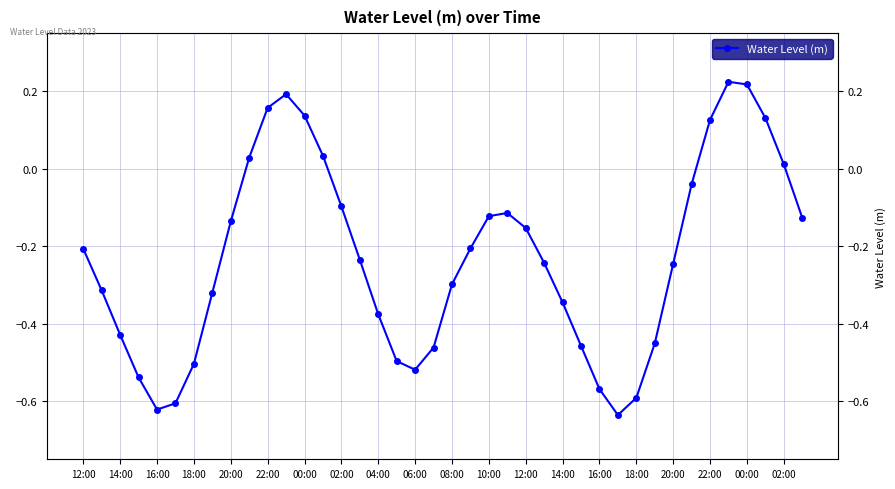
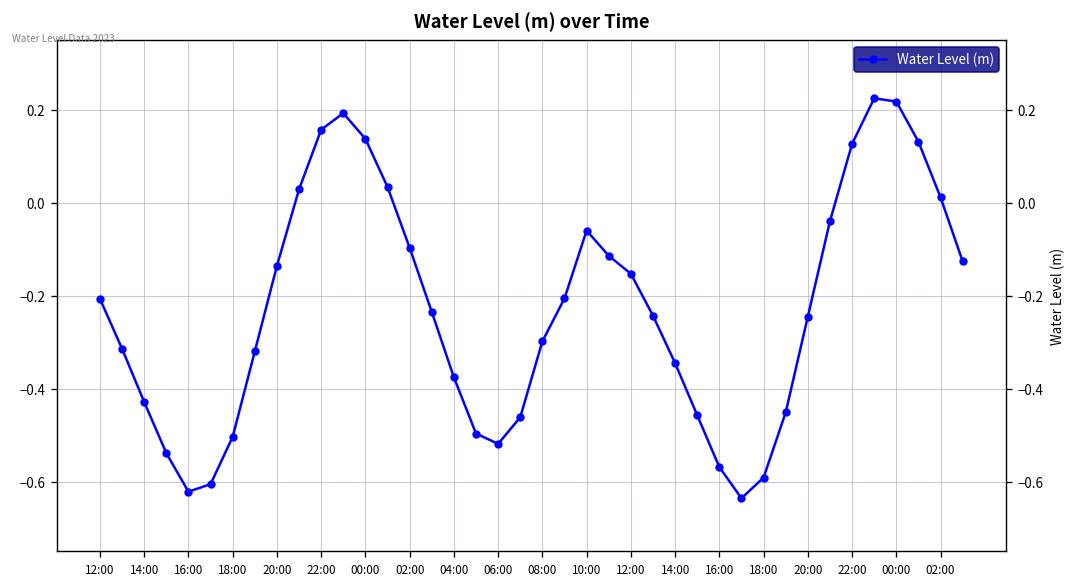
  {
    "04:00": -0.38,
    "06:00": -0.52,
    "08:00": -0.30,
-   "10:00": -0.12
+   "10:00": -0.06
  }
